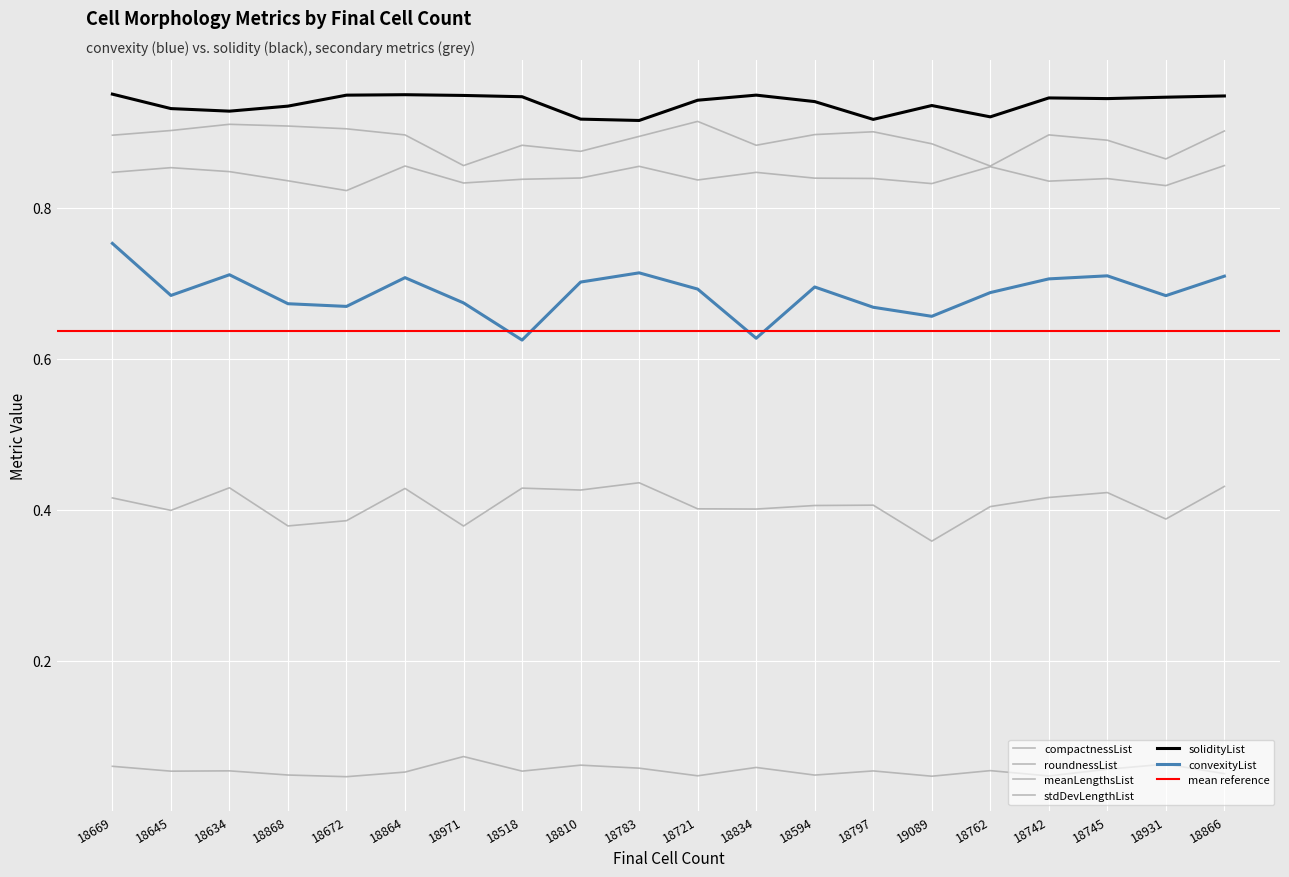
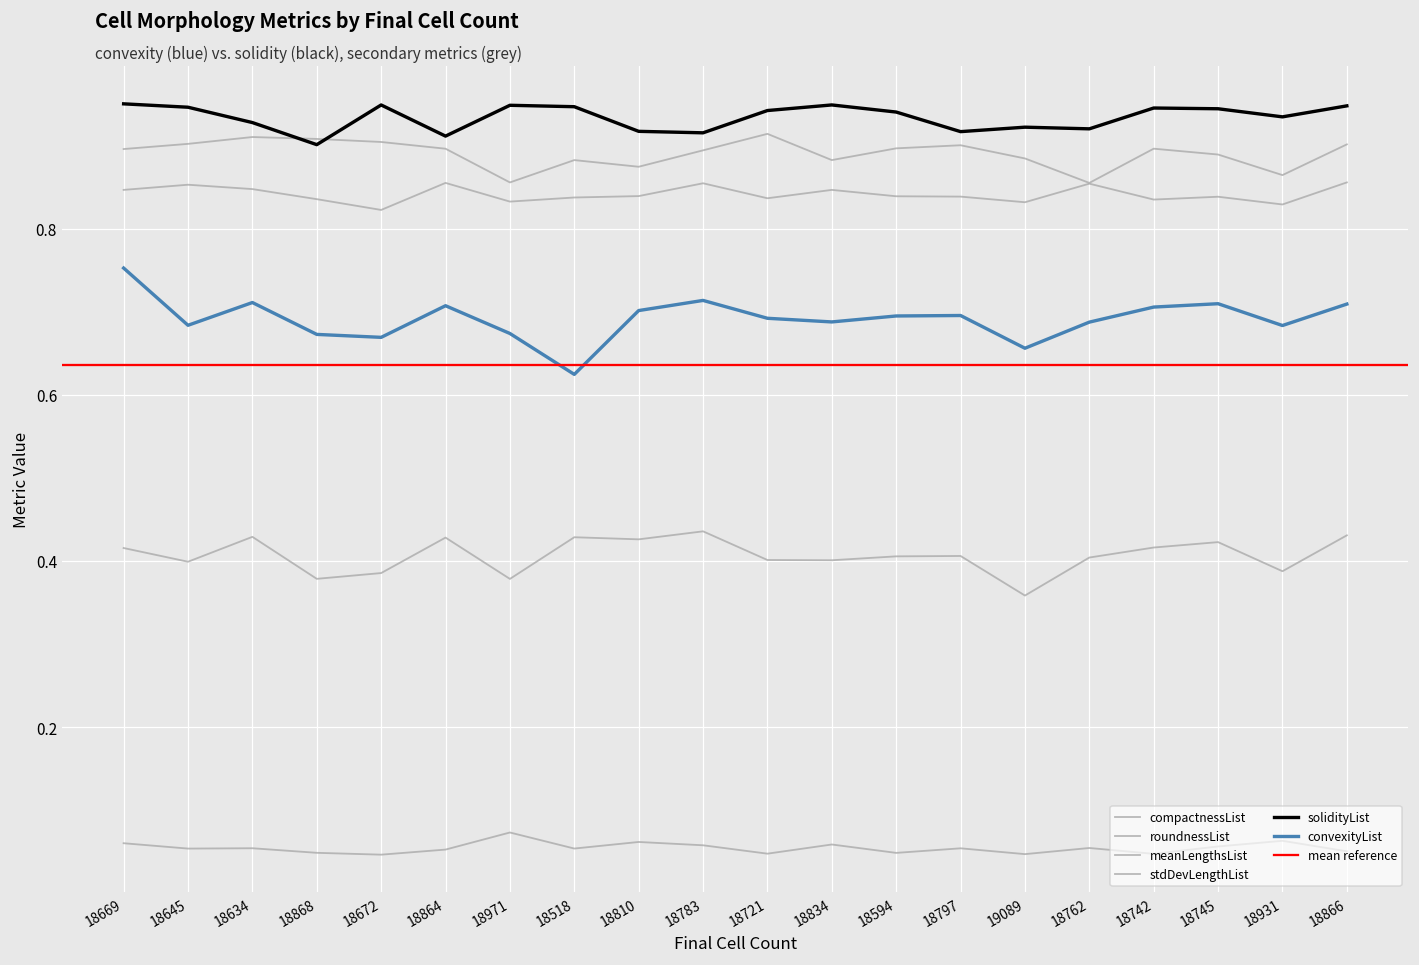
  {
    "solidityList": {
      "18669": 0.95,
-     "18645": 0.93,
+     "18645": 0.95,
      "18634": 0.93,
-     "18868": 0.93,
+     "18868": 0.90,
      "18672": 0.95,
-     "18864": 0.95,
+     "18864": 0.91,
      "18971": 0.95,
      "18518": 0.95,
      "18810": 0.92,
      "18783": 0.92,
      "18721": 0.94,
      "18834": 0.95,
      "18594": 0.94,
      "18797": 0.92,
-     "19089": 0.94,
+     "19089": 0.92,
      "18762": 0.92,
      "18742": 0.95,
      "18745": 0.94,
-     "18931": 0.95,
+     "18931": 0.94,
      "18866": 0.95
    },
    "convexityList": {
      "18669": 0.75,
      "18645": 0.68,
      "18634": 0.71,
      "18868": 0.67,
      "18672": 0.67,
      "18864": 0.71,
      "18971": 0.67,
      "18518": 0.62,
      "18810": 0.70,
      "18783": 0.71,
      "18721": 0.69,
-     "18834": 0.63,
+     "18834": 0.69,
      "18594": 0.70,
-     "18797": 0.67,
+     "18797": 0.70,
      "19089": 0.66,
      "18762": 0.69,
      "18742": 0.71,
      "18745": 0.71,
      "18931": 0.68,
      "18866": 0.71
    }
  }
